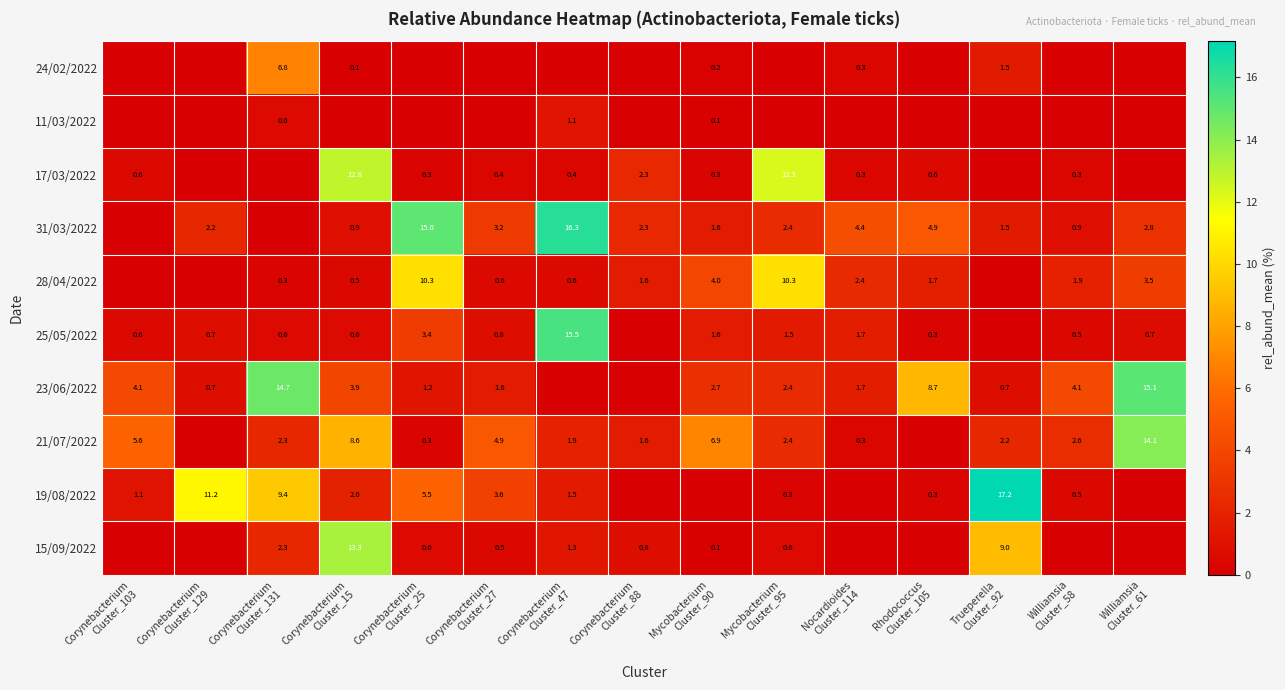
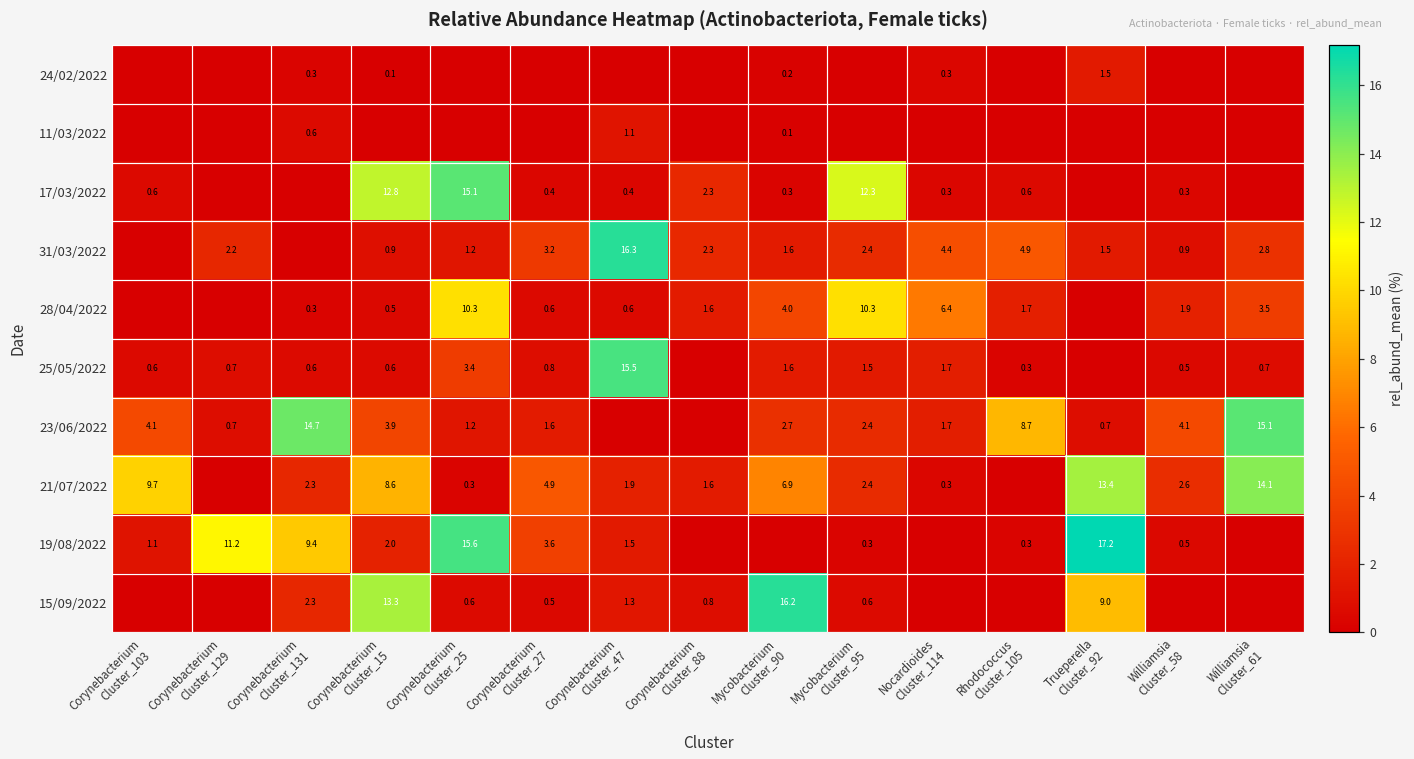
  {
    "24/02/2022": {
-     "Corynebacterium Cluster_131": 6.8,
+     "Corynebacterium Cluster_131": 0.3,
      "Corynebacterium Cluster_15": 0.1,
      "Mycobacterium Cluster_90": 0.2,
      "Nocardioides Cluster_114": 0.3,
      "Trueperella Cluster_92": 1.5
    },
    "11/03/2022": {
      "Corynebacterium Cluster_131": 0.6,
      "Corynebacterium Cluster_47": 1.1,
      "Mycobacterium Cluster_90": 0.1
    },
    "17/03/2022": {
      "Corynebacterium Cluster_103": 0.6,
      "Corynebacterium Cluster_15": 12.8,
-     "Corynebacterium Cluster_25": 0.3,
+     "Corynebacterium Cluster_25": 15.1,
      "Corynebacterium Cluster_27": 0.4,
      "Corynebacterium Cluster_47": 0.4,
      "Corynebacterium Cluster_88": 2.3,
      "Mycobacterium Cluster_90": 0.3,
      "Mycobacterium Cluster_95": 12.3,
      "Nocardioides Cluster_114": 0.3,
      "Rhodococcus Cluster_105": 0.6,
      "Williamsia Cluster_58": 0.3
    },
    "31/03/2022": {
      "Corynebacterium Cluster_129": 2.2,
      "Corynebacterium Cluster_15": 0.9,
-     "Corynebacterium Cluster_25": 15.0,
+     "Corynebacterium Cluster_25": 1.2,
      "Corynebacterium Cluster_27": 3.2,
      "Corynebacterium Cluster_47": 16.3,
      "Corynebacterium Cluster_88": 2.3,
      "Mycobacterium Cluster_90": 1.6,
      "Mycobacterium Cluster_95": 2.4,
      "Nocardioides Cluster_114": 4.4,
      "Rhodococcus Cluster_105": 4.9,
      "Trueperella Cluster_92": 1.5,
      "Williamsia Cluster_58": 0.9,
      "Williamsia Cluster_61": 2.8
    },
    "28/04/2022": {
      "Corynebacterium Cluster_131": 0.3,
      "Corynebacterium Cluster_15": 0.5,
      "Corynebacterium Cluster_25": 10.3,
      "Corynebacterium Cluster_27": 0.6,
      "Corynebacterium Cluster_47": 0.6,
      "Corynebacterium Cluster_88": 1.6,
      "Mycobacterium Cluster_90": 4.0,
      "Mycobacterium Cluster_95": 10.3,
-     "Nocardioides Cluster_114": 2.4,
+     "Nocardioides Cluster_114": 6.4,
      "Rhodococcus Cluster_105": 1.7,
      "Williamsia Cluster_58": 1.9,
      "Williamsia Cluster_61": 3.5
    },
    "25/05/2022": {
      "Corynebacterium Cluster_103": 0.6,
      "Corynebacterium Cluster_129": 0.7,
      "Corynebacterium Cluster_131": 0.6,
      "Corynebacterium Cluster_15": 0.6,
      "Corynebacterium Cluster_25": 3.4,
      "Corynebacterium Cluster_27": 0.8,
      "Corynebacterium Cluster_47": 15.5,
      "Mycobacterium Cluster_90": 1.6,
      "Mycobacterium Cluster_95": 1.5,
      "Nocardioides Cluster_114": 1.7,
      "Rhodococcus Cluster_105": 0.3,
      "Williamsia Cluster_58": 0.5,
      "Williamsia Cluster_61": 0.7
    },
    "23/06/2022": {
      "Corynebacterium Cluster_103": 4.1,
      "Corynebacterium Cluster_129": 0.7,
      "Corynebacterium Cluster_131": 14.7,
      "Corynebacterium Cluster_15": 3.9,
      "Corynebacterium Cluster_25": 1.2,
      "Corynebacterium Cluster_27": 1.6,
      "Mycobacterium Cluster_90": 2.7,
      "Mycobacterium Cluster_95": 2.4,
      "Nocardioides Cluster_114": 1.7,
      "Rhodococcus Cluster_105": 8.7,
      "Trueperella Cluster_92": 0.7,
      "Williamsia Cluster_58": 4.1,
      "Williamsia Cluster_61": 15.1
    },
    "21/07/2022": {
-     "Corynebacterium Cluster_103": 5.6,
+     "Corynebacterium Cluster_103": 9.7,
      "Corynebacterium Cluster_131": 2.3,
      "Corynebacterium Cluster_15": 8.6,
      "Corynebacterium Cluster_25": 0.3,
      "Corynebacterium Cluster_27": 4.9,
      "Corynebacterium Cluster_47": 1.9,
      "Corynebacterium Cluster_88": 1.6,
      "Mycobacterium Cluster_90": 6.9,
      "Mycobacterium Cluster_95": 2.4,
      "Nocardioides Cluster_114": 0.3,
-     "Trueperella Cluster_92": 2.2,
+     "Trueperella Cluster_92": 13.4,
      "Williamsia Cluster_58": 2.6,
      "Williamsia Cluster_61": 14.1
    },
    "19/08/2022": {
      "Corynebacterium Cluster_103": 1.1,
      "Corynebacterium Cluster_129": 11.2,
      "Corynebacterium Cluster_131": 9.4,
      "Corynebacterium Cluster_15": 2.0,
-     "Corynebacterium Cluster_25": 5.5,
+     "Corynebacterium Cluster_25": 15.6,
      "Corynebacterium Cluster_27": 3.6,
      "Corynebacterium Cluster_47": 1.5,
      "Mycobacterium Cluster_95": 0.3,
      "Rhodococcus Cluster_105": 0.3,
      "Trueperella Cluster_92": 17.2,
      "Williamsia Cluster_58": 0.5
    },
    "15/09/2022": {
      "Corynebacterium Cluster_131": 2.3,
      "Corynebacterium Cluster_15": 13.3,
      "Corynebacterium Cluster_25": 0.6,
      "Corynebacterium Cluster_27": 0.5,
      "Corynebacterium Cluster_47": 1.3,
      "Corynebacterium Cluster_88": 0.8,
-     "Mycobacterium Cluster_90": 0.1,
+     "Mycobacterium Cluster_90": 16.2,
      "Mycobacterium Cluster_95": 0.6,
      "Trueperella Cluster_92": 9.0
    }
  }
